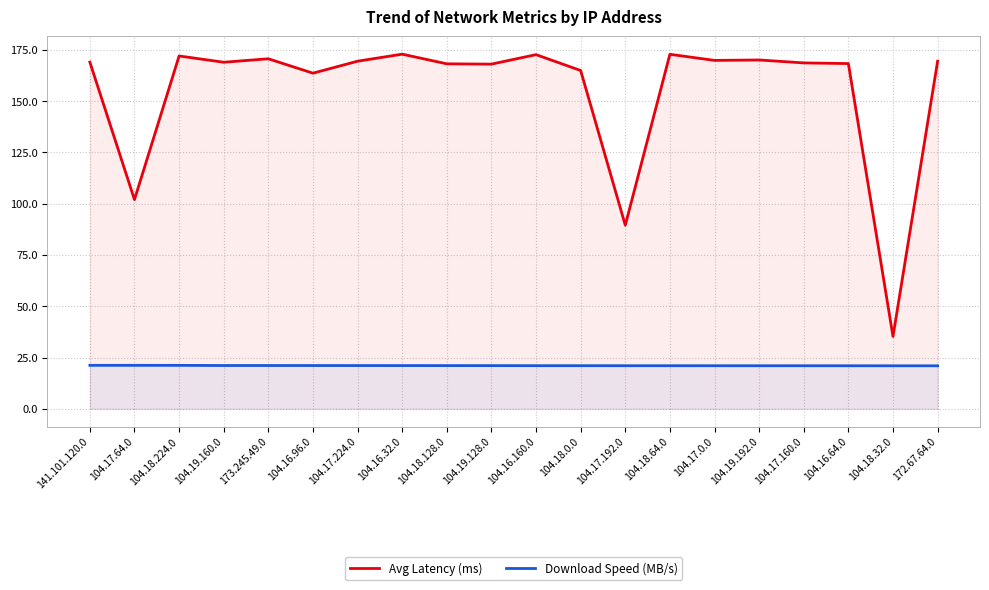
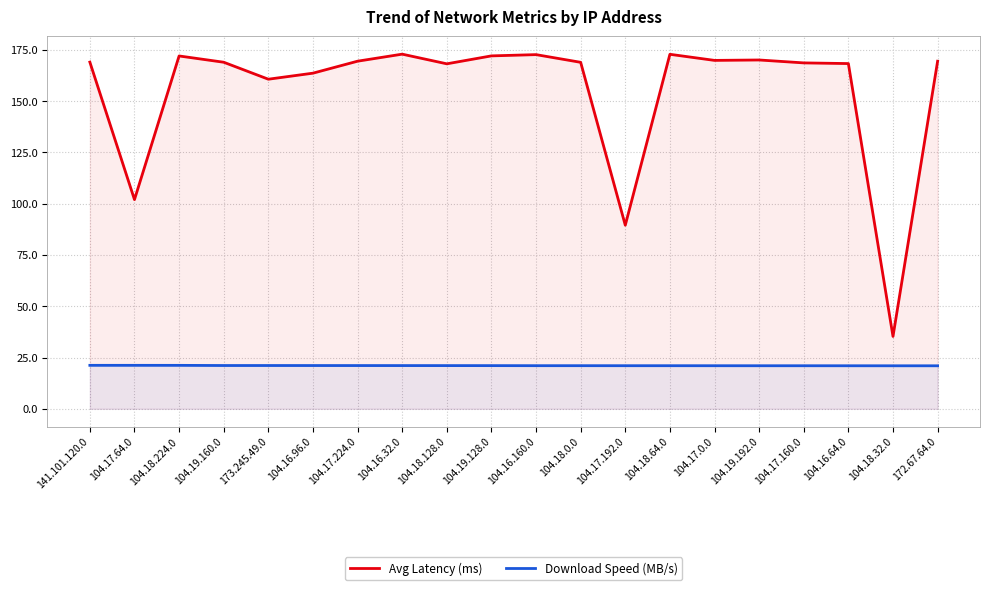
  {
    "Avg Latency (ms)": {
      "141.101.120.0": 169,
      "104.17.64.0": 102,
      "104.18.224.0": 172,
      "104.19.160.0": 169,
-     "173.245.49.0": 171,
+     "173.245.49.0": 161,
      "104.16.96.0": 164,
      "104.17.224.0": 169,
      "104.16.32.0": 173,
      "104.18.128.0": 168,
-     "104.19.128.0": 168,
+     "104.19.128.0": 172,
      "104.16.160.0": 173,
-     "104.18.0.0": 165,
+     "104.18.0.0": 169,
      "104.17.192.0": 90,
      "104.18.64.0": 173,
      "104.17.0.0": 170,
      "104.19.192.0": 170,
      "104.17.160.0": 169,
      "104.16.64.0": 168,
      "104.18.32.0": 35,
      "172.67.64.0": 169
    },
    "Download Speed (MB/s)": {
      "141.101.120.0": 21,
      "104.17.64.0": 21,
      "104.18.224.0": 21,
      "104.19.160.0": 21,
      "173.245.49.0": 21,
      "104.16.96.0": 21,
      "104.17.224.0": 21,
      "104.16.32.0": 21,
      "104.18.128.0": 21,
      "104.19.128.0": 21,
      "104.16.160.0": 21,
      "104.18.0.0": 21,
      "104.17.192.0": 21,
      "104.18.64.0": 21,
      "104.17.0.0": 21,
      "104.19.192.0": 21,
      "104.17.160.0": 21,
      "104.16.64.0": 21,
      "104.18.32.0": 21,
      "172.67.64.0": 21
    }
  }
